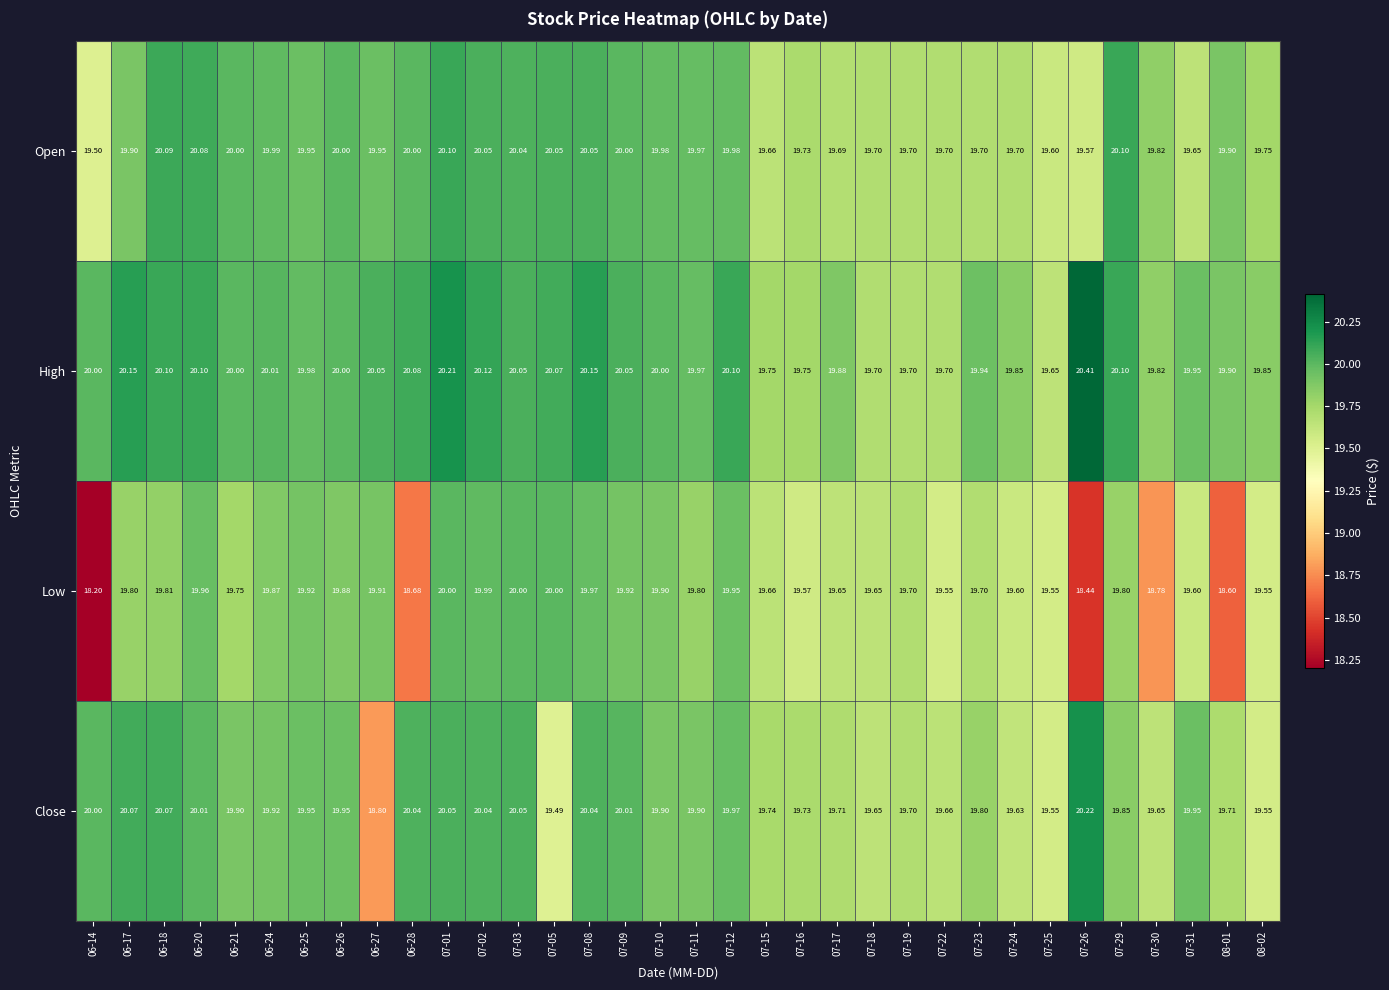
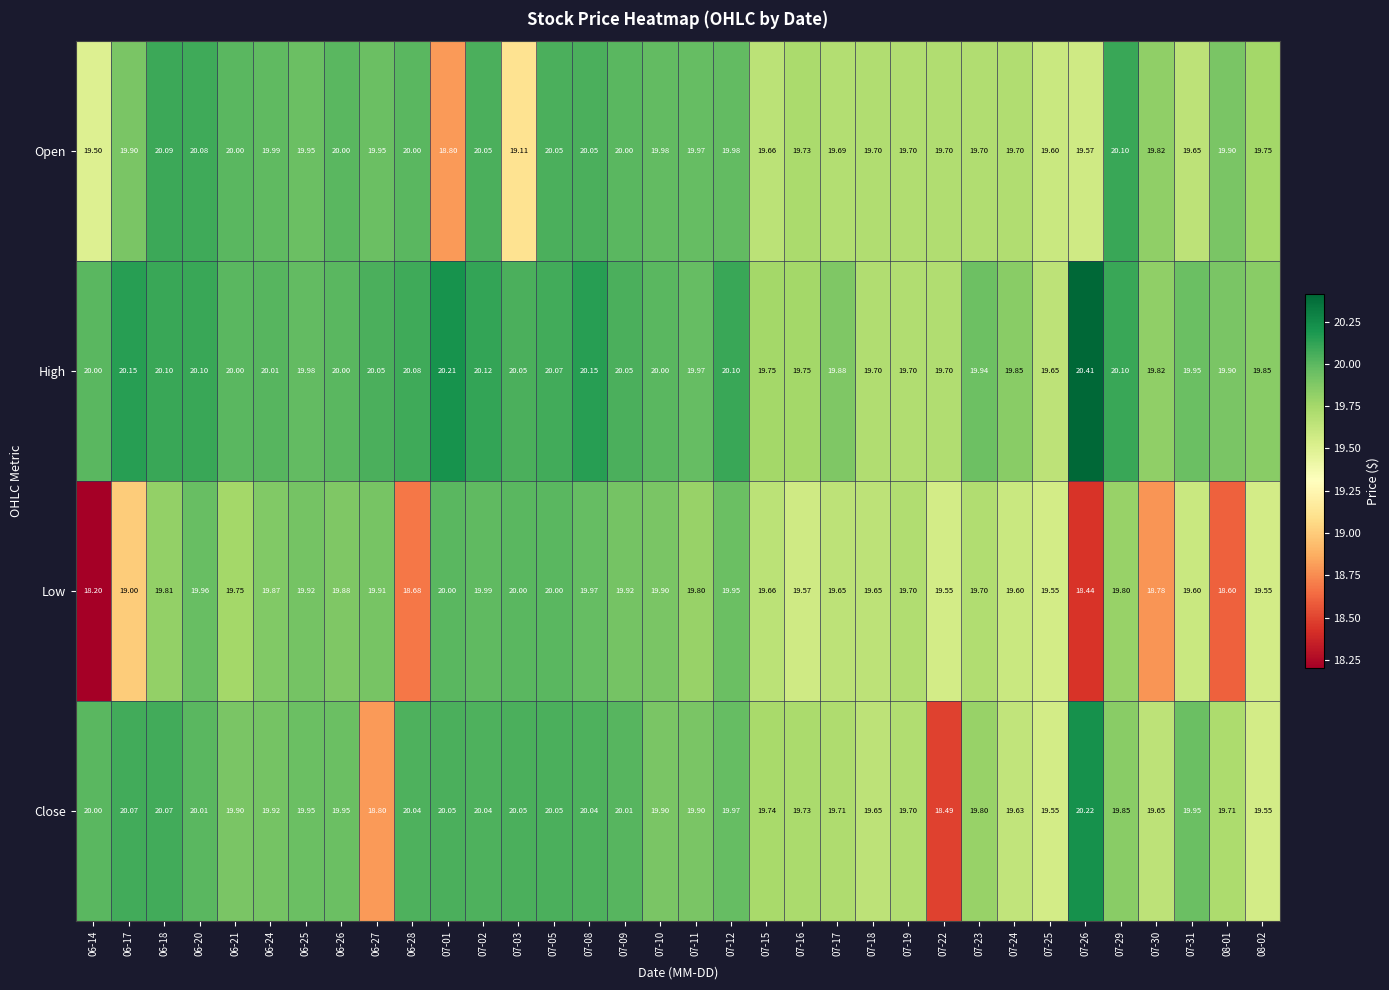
  {
    "Open": {
      "06-14": 19.50,
      "06-17": 19.90,
      "06-18": 20.09,
      "06-20": 20.08,
      "06-21": 20.00,
      "06-24": 19.99,
      "06-25": 19.95,
      "06-26": 20.00,
      "06-27": 19.95,
      "06-28": 20.00,
-     "07-01": 20.10,
+     "07-01": 18.80,
      "07-02": 20.05,
-     "07-03": 20.04,
+     "07-03": 19.11,
      "07-05": 20.05,
      "07-08": 20.05,
      "07-09": 20.00,
      "07-10": 19.98,
      "07-11": 19.97,
      "07-12": 19.98,
      "07-15": 19.66,
      "07-16": 19.73,
      "07-17": 19.69,
      "07-18": 19.70,
      "07-19": 19.70,
      "07-22": 19.70,
      "07-23": 19.70,
      "07-24": 19.70,
      "07-25": 19.60,
      "07-26": 19.57,
      "07-29": 20.10,
      "07-30": 19.82,
      "07-31": 19.65,
      "08-01": 19.90,
      "08-02": 19.75
    },
    "High": {
      "06-14": 20.00,
      "06-17": 20.15,
      "06-18": 20.10,
      "06-20": 20.10,
      "06-21": 20.00,
      "06-24": 20.01,
      "06-25": 19.98,
      "06-26": 20.00,
      "06-27": 20.05,
      "06-28": 20.08,
      "07-01": 20.21,
      "07-02": 20.12,
      "07-03": 20.05,
      "07-05": 20.07,
      "07-08": 20.15,
      "07-09": 20.05,
      "07-10": 20.00,
      "07-11": 19.97,
      "07-12": 20.10,
      "07-15": 19.75,
      "07-16": 19.75,
      "07-17": 19.88,
      "07-18": 19.70,
      "07-19": 19.70,
      "07-22": 19.70,
      "07-23": 19.94,
      "07-24": 19.85,
      "07-25": 19.65,
      "07-26": 20.41,
      "07-29": 20.10,
      "07-30": 19.82,
      "07-31": 19.95,
      "08-01": 19.90,
      "08-02": 19.85
    },
    "Low": {
      "06-14": 18.20,
-     "06-17": 19.80,
+     "06-17": 19.00,
      "06-18": 19.81,
      "06-20": 19.96,
      "06-21": 19.75,
      "06-24": 19.87,
      "06-25": 19.92,
      "06-26": 19.88,
      "06-27": 19.91,
      "06-28": 18.68,
      "07-01": 20.00,
      "07-02": 19.99,
      "07-03": 20.00,
      "07-05": 20.00,
      "07-08": 19.97,
      "07-09": 19.92,
      "07-10": 19.90,
      "07-11": 19.80,
      "07-12": 19.95,
      "07-15": 19.66,
      "07-16": 19.57,
      "07-17": 19.65,
      "07-18": 19.65,
      "07-19": 19.70,
      "07-22": 19.55,
      "07-23": 19.70,
      "07-24": 19.60,
      "07-25": 19.55,
      "07-26": 18.44,
      "07-29": 19.80,
      "07-30": 18.78,
      "07-31": 19.60,
      "08-01": 18.60,
      "08-02": 19.55
    },
    "Close": {
      "06-14": 20.00,
      "06-17": 20.07,
      "06-18": 20.07,
      "06-20": 20.01,
      "06-21": 19.90,
      "06-24": 19.92,
      "06-25": 19.95,
      "06-26": 19.95,
      "06-27": 18.80,
      "06-28": 20.04,
      "07-01": 20.05,
      "07-02": 20.04,
      "07-03": 20.05,
-     "07-05": 19.49,
+     "07-05": 20.05,
      "07-08": 20.04,
      "07-09": 20.01,
      "07-10": 19.90,
      "07-11": 19.90,
      "07-12": 19.97,
      "07-15": 19.74,
      "07-16": 19.73,
      "07-17": 19.71,
      "07-18": 19.65,
      "07-19": 19.70,
-     "07-22": 19.66,
+     "07-22": 18.49,
      "07-23": 19.80,
      "07-24": 19.63,
      "07-25": 19.55,
      "07-26": 20.22,
      "07-29": 19.85,
      "07-30": 19.65,
      "07-31": 19.95,
      "08-01": 19.71,
      "08-02": 19.55
    }
  }
